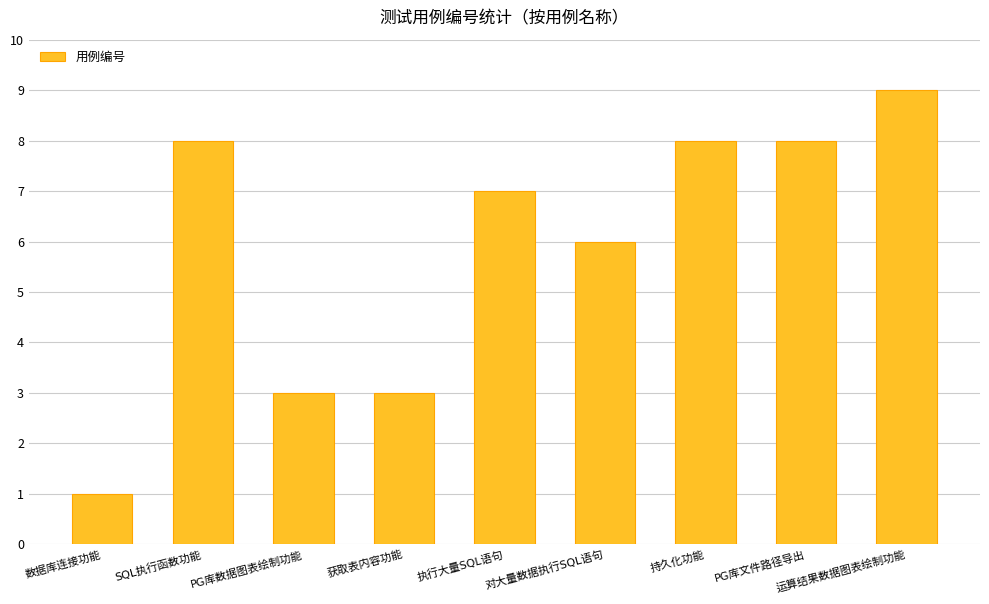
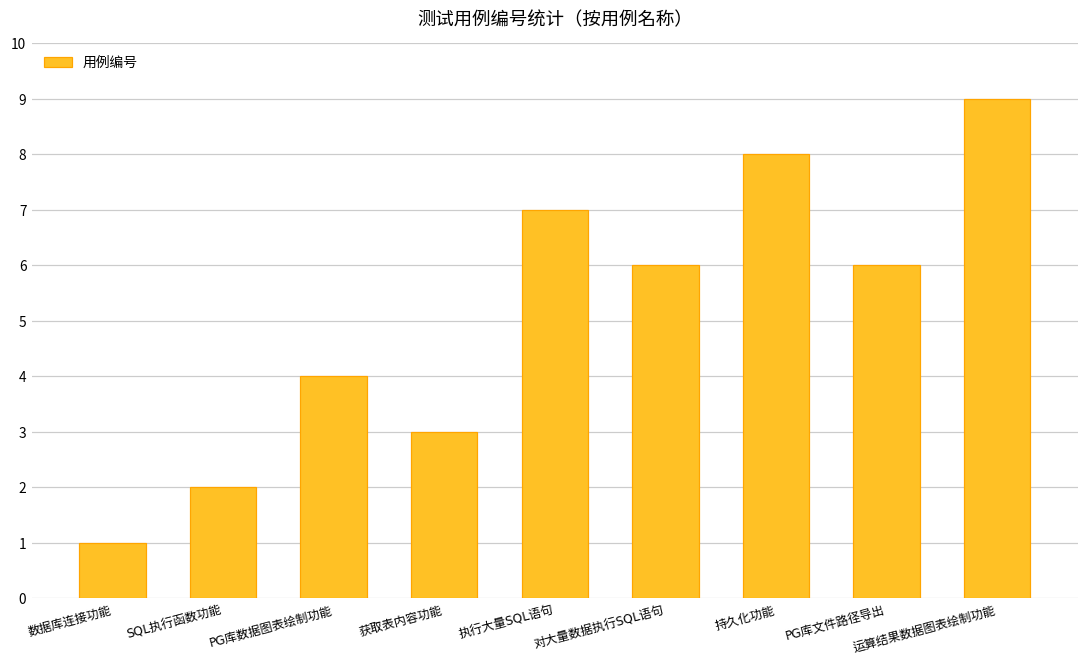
  {
    "数据库连接功能": 1,
-   "SQL执行函数功能": 8,
-   "PG库数据图表绘制功能": 3,
+   "SQL执行函数功能": 2,
+   "PG库数据图表绘制功能": 4,
    "获取表内容功能": 3,
    "执行大量SQL语句": 7,
    "对大量数据执行SQL语句": 6,
    "持久化功能": 8,
-   "PG库文件路径导出": 8,
+   "PG库文件路径导出": 6,
    "运算结果数据图表绘制功能": 9
  }
